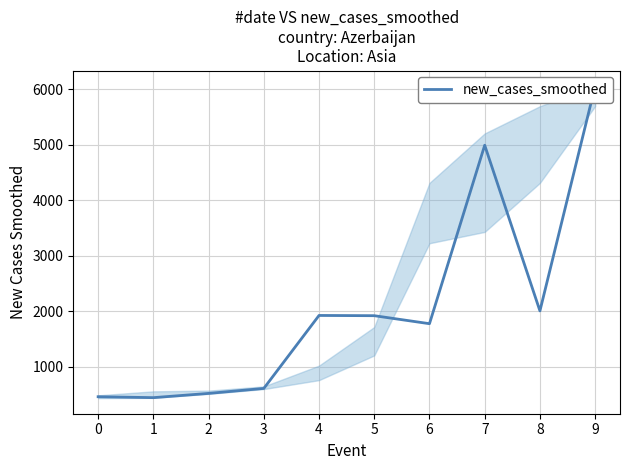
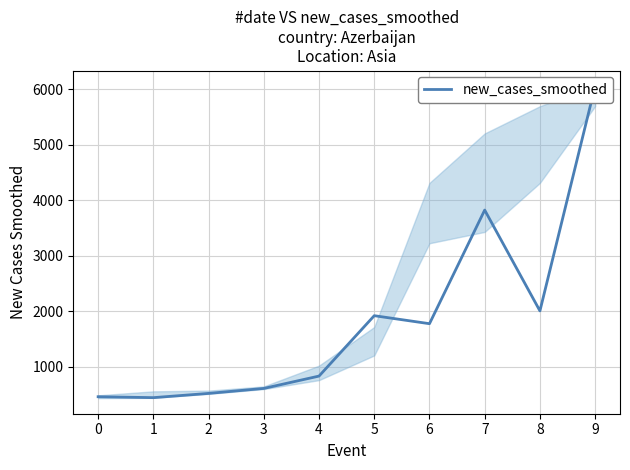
  {
    "new_cases_smoothed": {
      "1": 400,
      "2": 500,
-     "4": 1900,
+     "4": 800,
      "5": 1900,
      "6": 1800,
-     "7": 5000,
+     "7": 3800,
      "8": 2000
    }
  }
